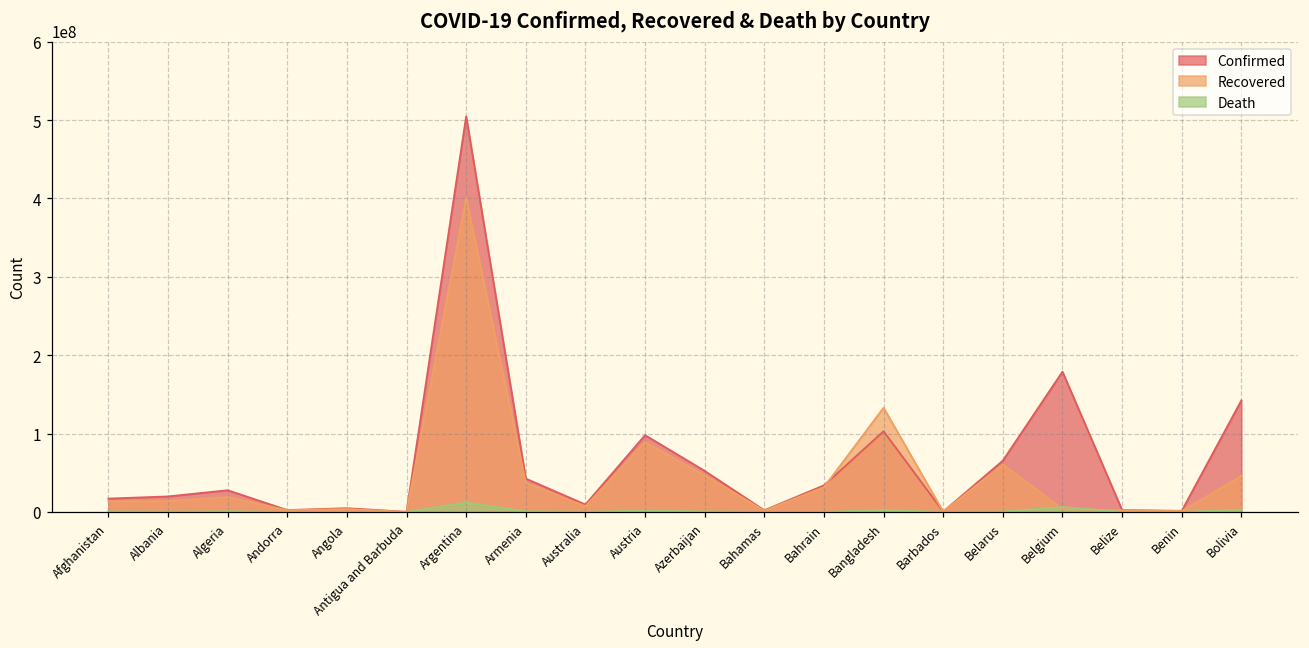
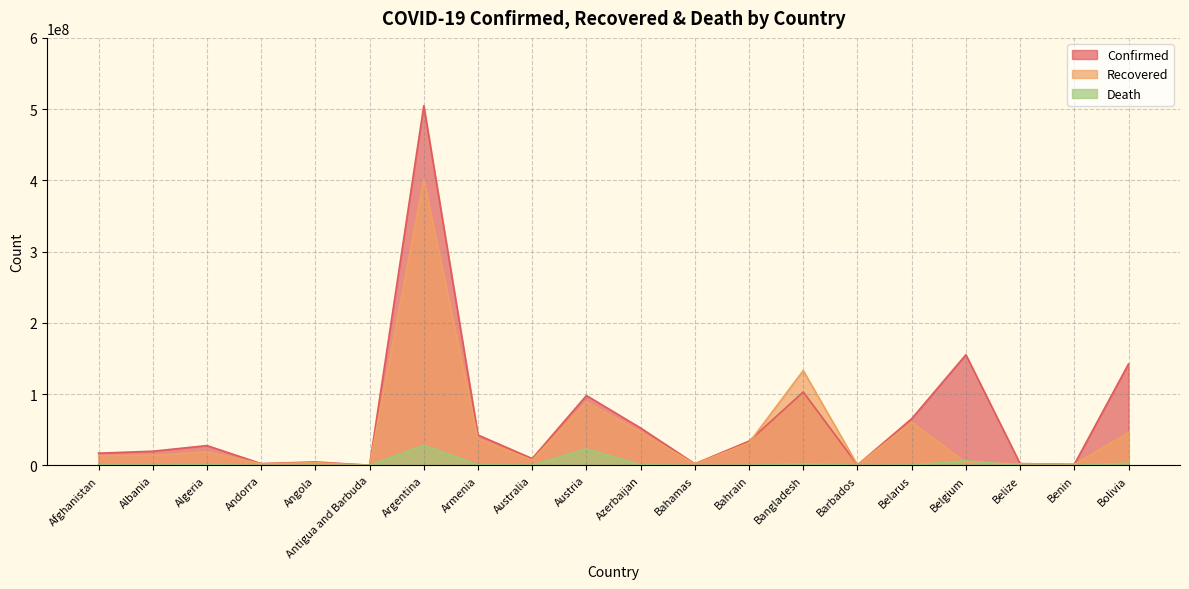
  {
    "Confirmed": {
      "Albania": 20000000,
      "Algeria": 30000000,
      "Argentina": 500000000,
      "Armenia": 40000000,
      "Austria": 100000000,
      "Azerbaijan": 50000000,
      "Bangladesh": 100000000,
      "Belarus": 70000000,
-     "Belgium": 180000000,
+     "Belgium": 160000000,
      "Bolivia": 140000000
    },
    "Recovered": {
      "Albania": 10000000,
      "Algeria": 20000000,
      "Argentina": 400000000,
      "Armenia": 40000000,
      "Austria": 90000000,
      "Azerbaijan": 50000000,
      "Bangladesh": 130000000,
      "Belarus": 60000000,
      "Bolivia": 50000000
    },
    "Death": {
      "Afghanistan": 0,
      "Albania": 0,
      "Algeria": 0,
-     "Argentina": 10000000,
+     "Argentina": 30000000,
      "Armenia": 0,
      "Australia": 0,
-     "Austria": 0,
+     "Austria": 20000000,
      "Azerbaijan": 0,
      "Bahrain": 0,
      "Bangladesh": 0,
      "Belarus": 0,
      "Bolivia": 0
    }
  }
